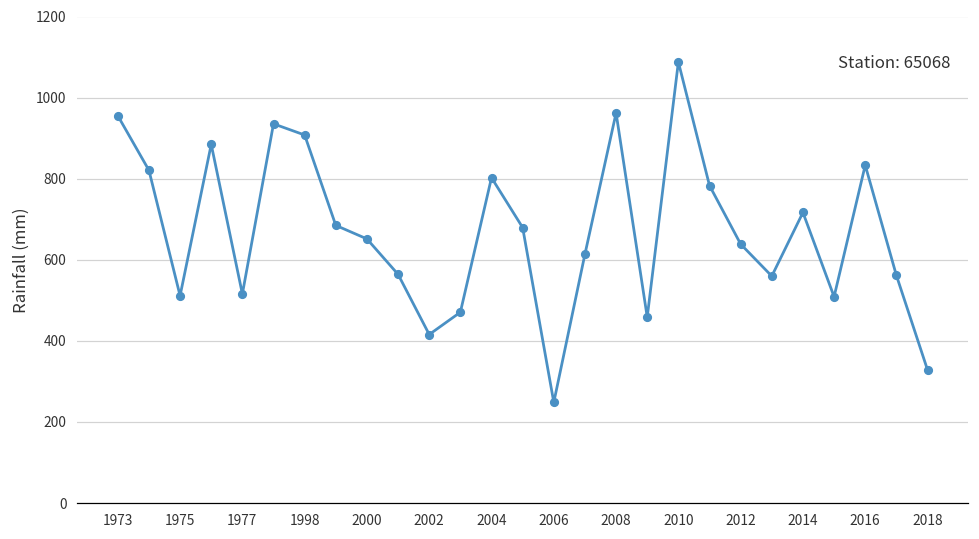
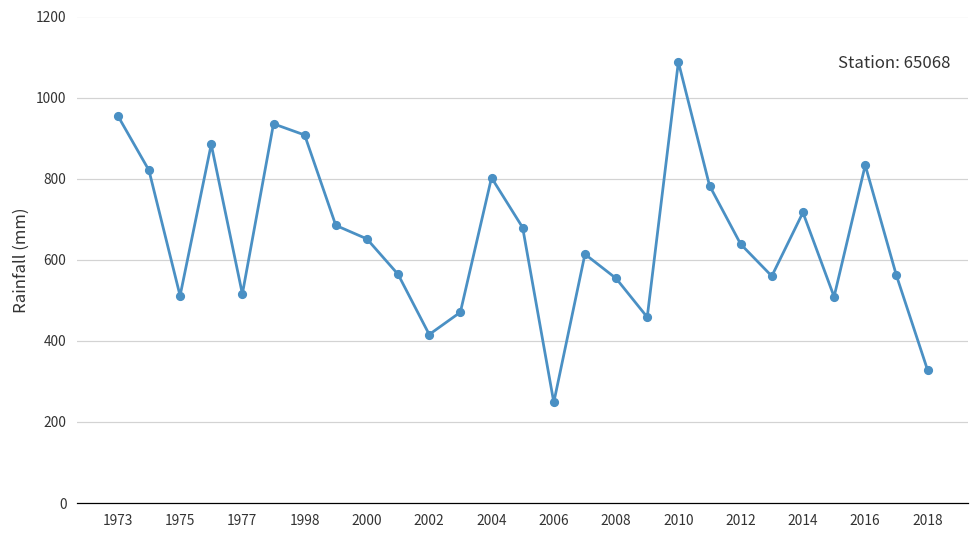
  {
    "1973": 960,
    "1975": 510,
    "1977": 520,
    "1998": 910,
    "2000": 650,
    "2002": 420,
    "2004": 800,
    "2006": 250,
-   "2008": 960,
+   "2008": 550,
    "2010": 1090,
    "2012": 640,
    "2014": 720,
    "2016": 830,
    "2018": 330
  }
